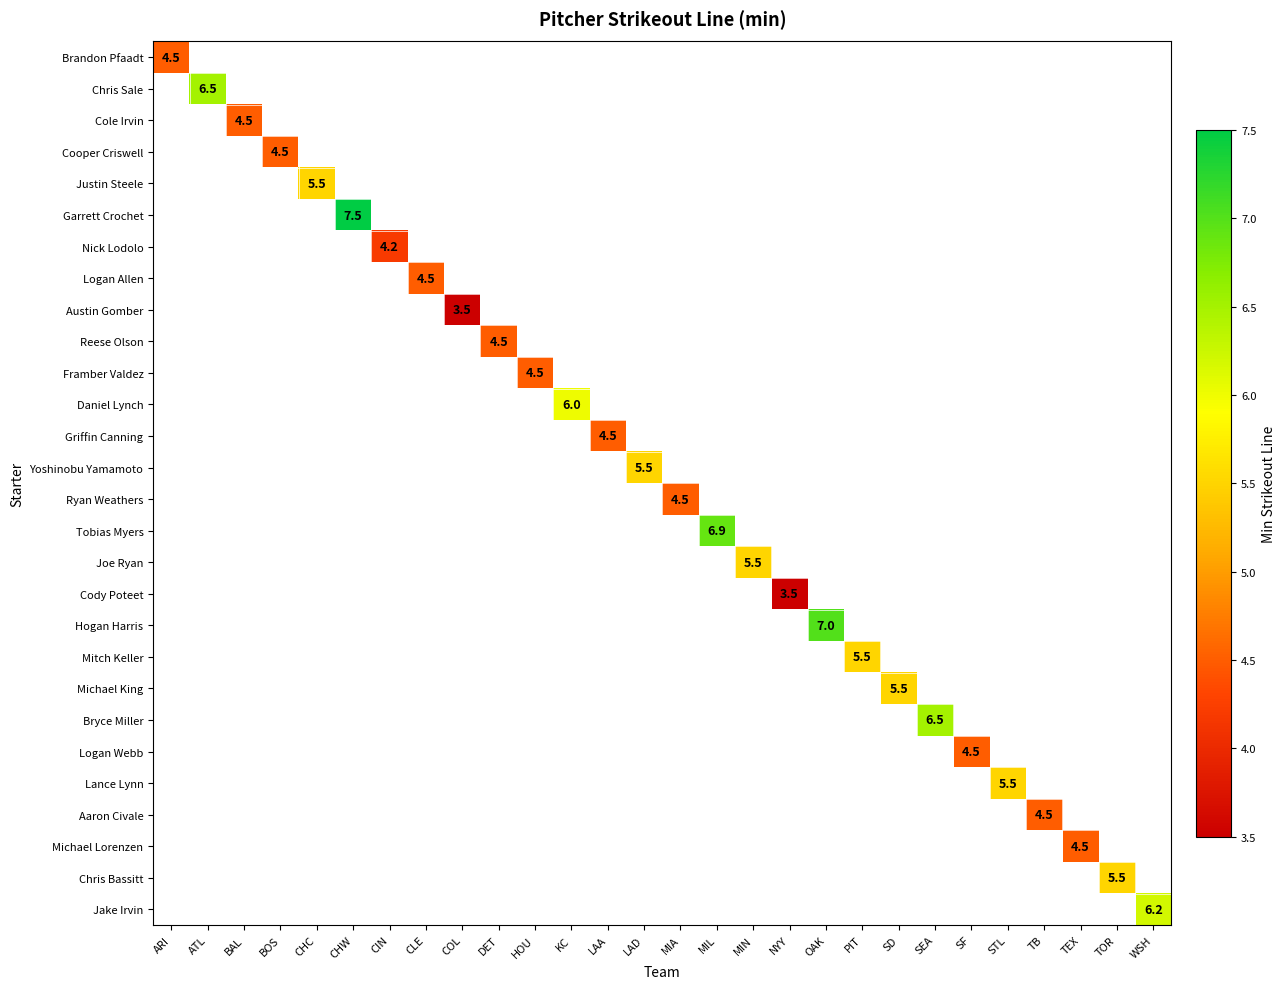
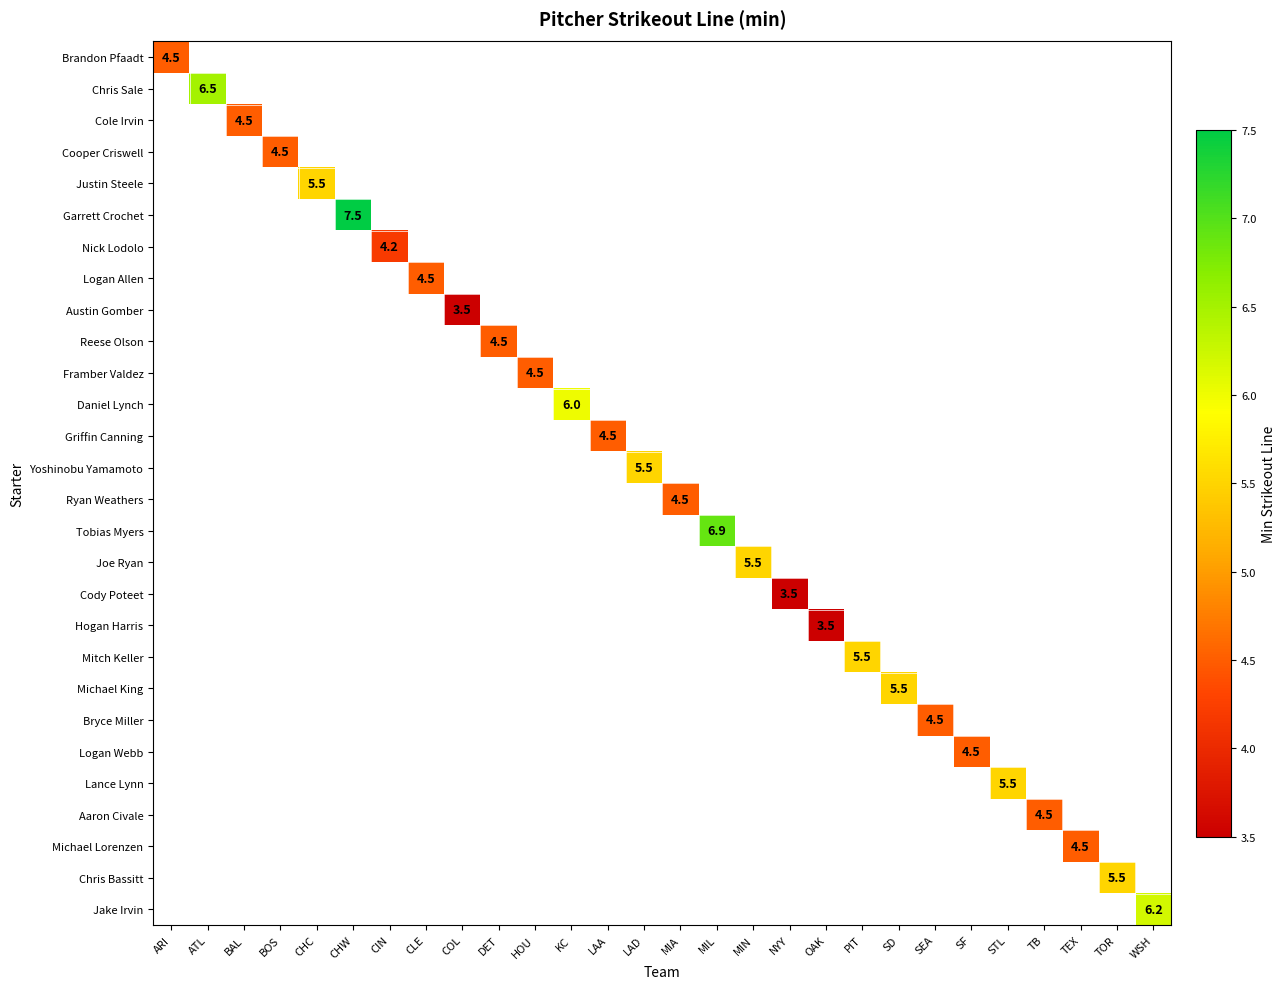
  {
    "Brandon Pfaadt": {
      "ARI": 4.5
    },
    "Chris Sale": {
      "ATL": 6.5
    },
    "Cole Irvin": {
      "BAL": 4.5
    },
    "Cooper Criswell": {
      "BOS": 4.5
    },
    "Justin Steele": {
      "CHC": 5.5
    },
    "Garrett Crochet": {
      "CHW": 7.5
    },
    "Nick Lodolo": {
      "CIN": 4.2
    },
    "Logan Allen": {
      "CLE": 4.5
    },
    "Austin Gomber": {
      "COL": 3.5
    },
    "Reese Olson": {
      "DET": 4.5
    },
    "Framber Valdez": {
      "HOU": 4.5
    },
    "Daniel Lynch": {
      "KC": 6.0
    },
    "Griffin Canning": {
      "LAA": 4.5
    },
    "Yoshinobu Yamamoto": {
      "LAD": 5.5
    },
    "Ryan Weathers": {
      "MIA": 4.5
    },
    "Tobias Myers": {
      "MIL": 6.9
    },
    "Joe Ryan": {
      "MIN": 5.5
    },
    "Cody Poteet": {
      "NYY": 3.5
    },
    "Hogan Harris": {
-     "OAK": 7.0
+     "OAK": 3.5
    },
    "Mitch Keller": {
      "PIT": 5.5
    },
    "Michael King": {
      "SD": 5.5
    },
    "Bryce Miller": {
-     "SEA": 6.5
+     "SEA": 4.5
    },
    "Logan Webb": {
      "SF": 4.5
    },
    "Lance Lynn": {
      "STL": 5.5
    },
    "Aaron Civale": {
      "TB": 4.5
    },
    "Michael Lorenzen": {
      "TEX": 4.5
    },
    "Chris Bassitt": {
      "TOR": 5.5
    },
    "Jake Irvin": {
      "WSH": 6.2
    }
  }
